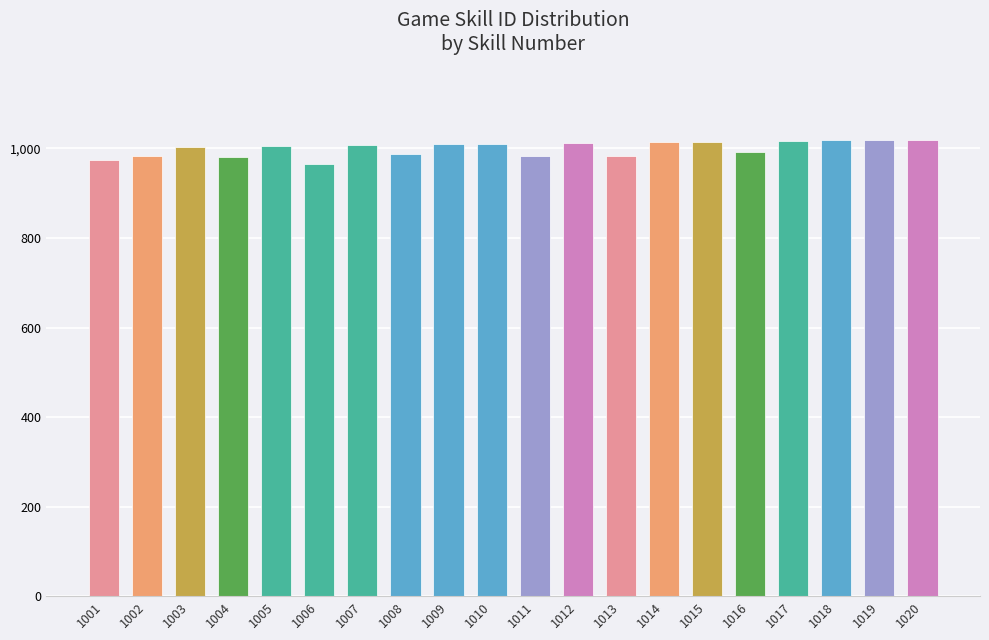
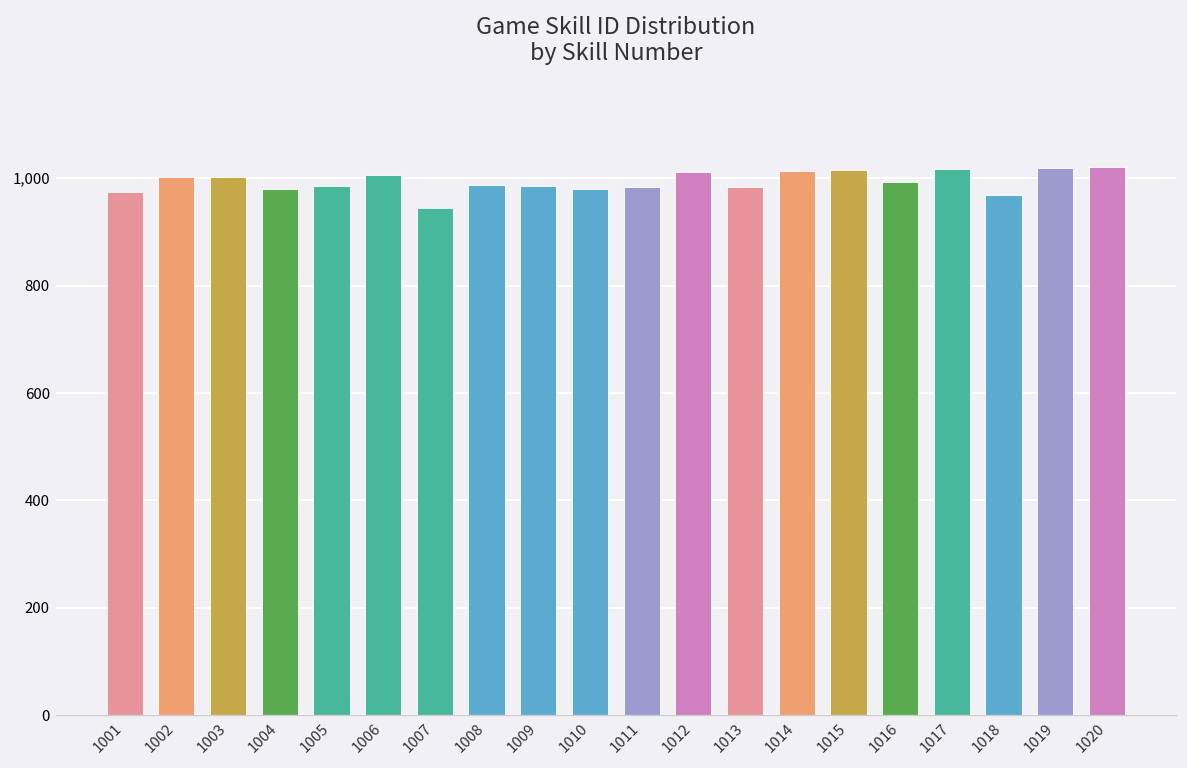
  {
    "1001": "970",
-   "1002": "980",
+   "1002": "1,000",
    "1003": "1,000",
    "1004": "980",
-   "1005": "1,010",
-   "1006": "970",
-   "1007": "1,010",
+   "1005": "990",
+   "1006": "1,010",
+   "1007": "950",
    "1008": "990",
-   "1009": "1,010",
-   "1010": "1,010",
+   "1009": "990",
+   "1010": "980",
    "1011": "980",
    "1012": "1,010",
    "1013": "980",
    "1014": "1,010",
    "1015": "1,020",
    "1016": "990",
    "1017": "1,020",
-   "1018": "1,020",
+   "1018": "970",
    "1019": "1,020",
    "1020": "1,020"
  }
